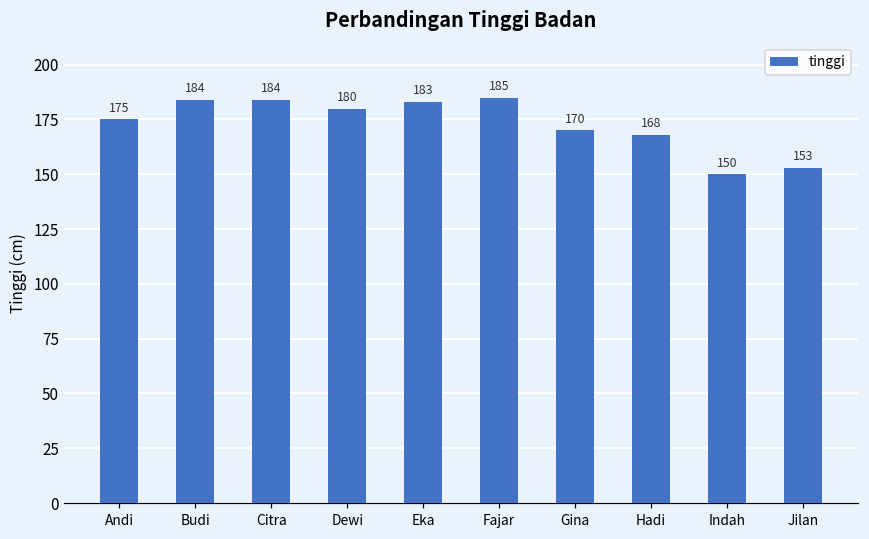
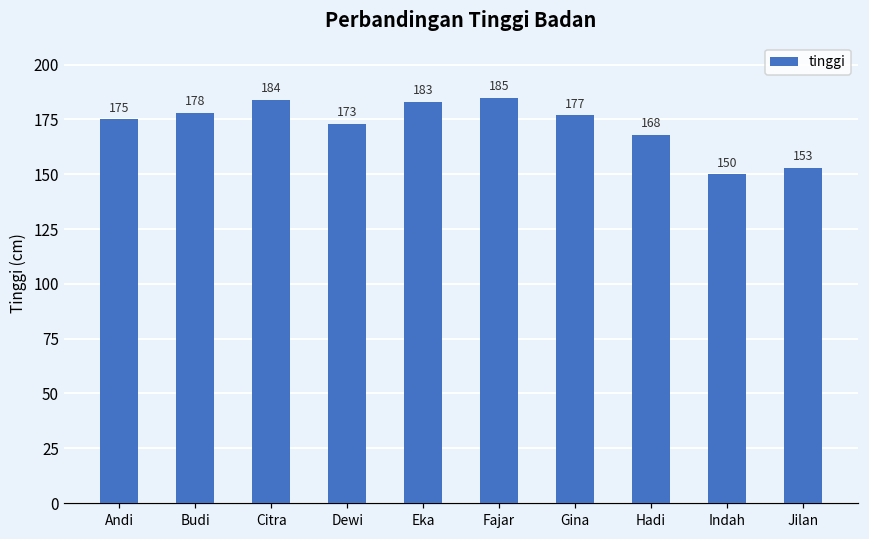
  {
    "Andi": 175,
-   "Budi": 184,
+   "Budi": 178,
    "Citra": 184,
-   "Dewi": 180,
+   "Dewi": 173,
    "Eka": 183,
    "Fajar": 185,
-   "Gina": 170,
+   "Gina": 177,
    "Hadi": 168,
    "Indah": 150,
    "Jilan": 153
  }
